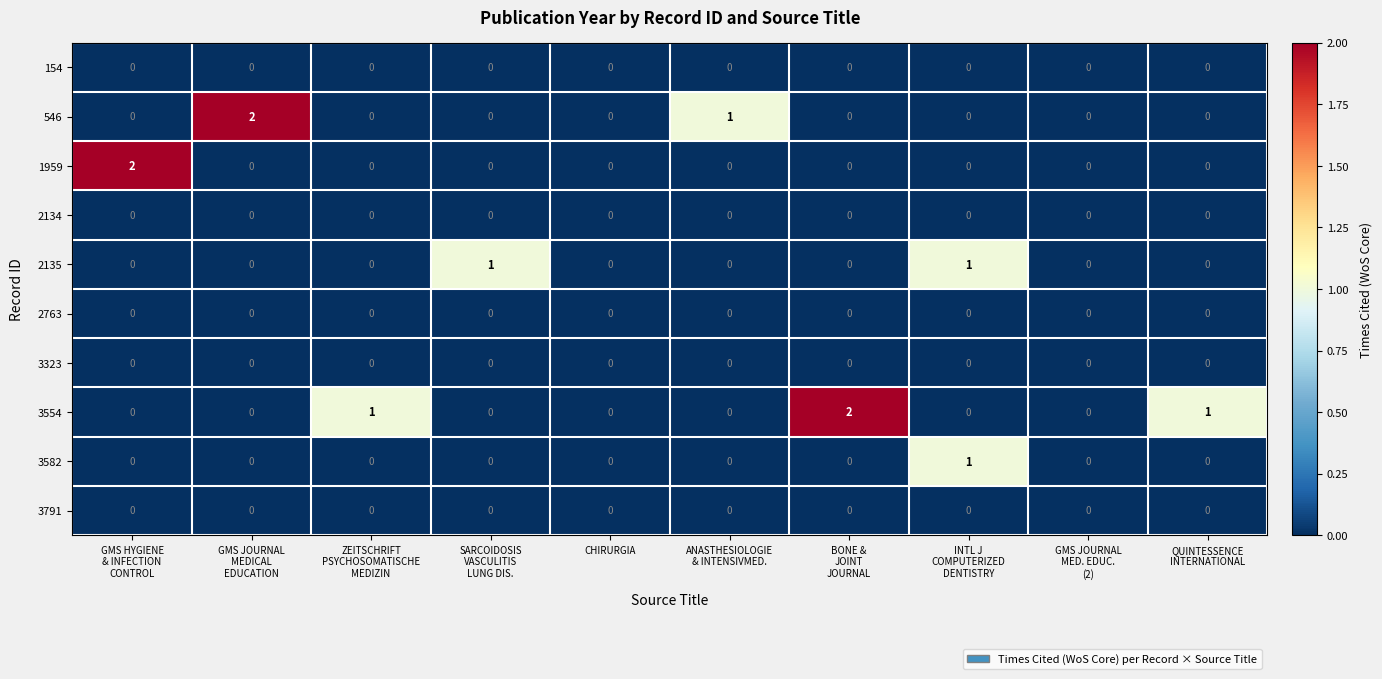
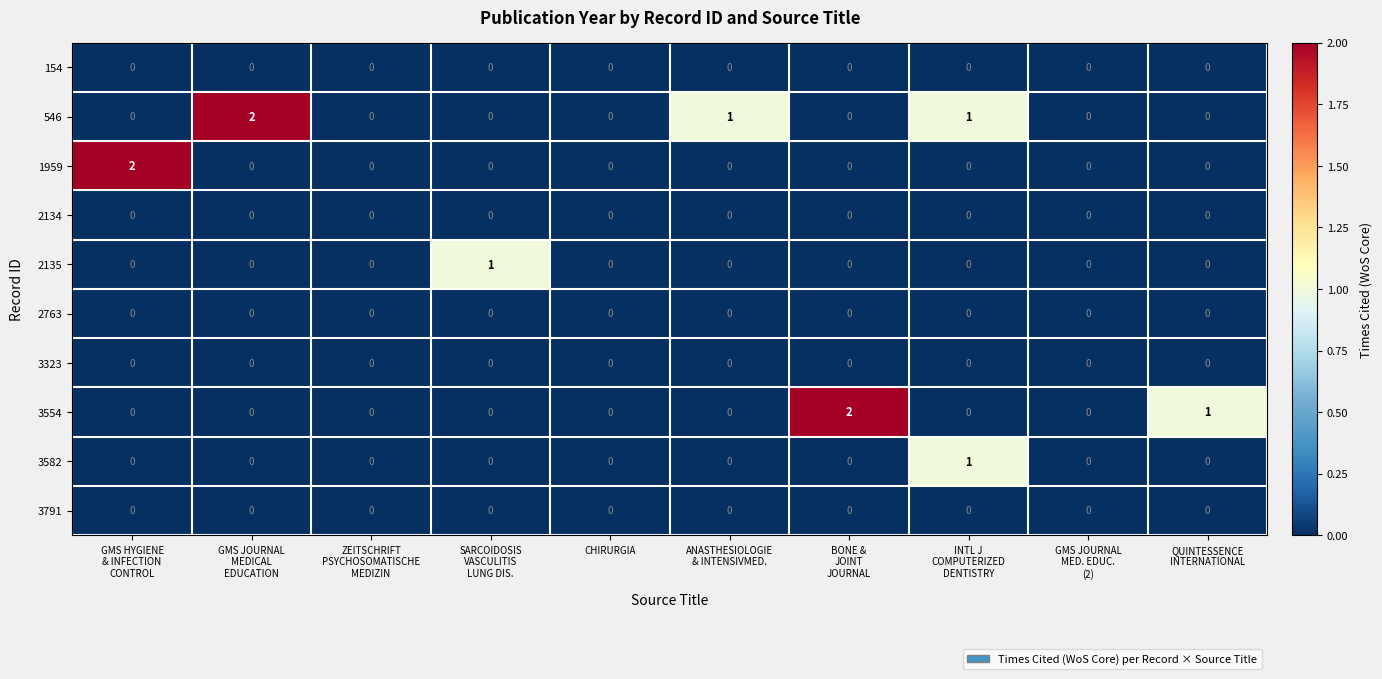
  {
    "154": {
      "GMS HYGIENE & INFECTION CONTROL": 0,
      "GMS JOURNAL MEDICAL EDUCATION": 0,
      "ZEITSCHRIFT PSYCHOSOMATISCHE MEDIZIN": 0,
      "SARCOIDOSIS VASCULITIS LUNG DIS.": 0,
      "CHIRURGIA": 0,
      "ANASTHESIOLOGIE & INTENSIVMED.": 0,
      "BONE & JOINT JOURNAL": 0,
      "INTL J COMPUTERIZED DENTISTRY": 0,
      "GMS JOURNAL MED. EDUC. (2)": 0,
      "QUINTESSENCE INTERNATIONAL": 0
    },
    "546": {
      "GMS HYGIENE & INFECTION CONTROL": 0,
      "GMS JOURNAL MEDICAL EDUCATION": 2,
      "ZEITSCHRIFT PSYCHOSOMATISCHE MEDIZIN": 0,
      "SARCOIDOSIS VASCULITIS LUNG DIS.": 0,
      "CHIRURGIA": 0,
      "ANASTHESIOLOGIE & INTENSIVMED.": 1,
      "BONE & JOINT JOURNAL": 0,
-     "INTL J COMPUTERIZED DENTISTRY": 0,
+     "INTL J COMPUTERIZED DENTISTRY": 1,
      "GMS JOURNAL MED. EDUC. (2)": 0,
      "QUINTESSENCE INTERNATIONAL": 0
    },
    "1959": {
      "GMS HYGIENE & INFECTION CONTROL": 2,
      "GMS JOURNAL MEDICAL EDUCATION": 0,
      "ZEITSCHRIFT PSYCHOSOMATISCHE MEDIZIN": 0,
      "SARCOIDOSIS VASCULITIS LUNG DIS.": 0,
      "CHIRURGIA": 0,
      "ANASTHESIOLOGIE & INTENSIVMED.": 0,
      "BONE & JOINT JOURNAL": 0,
      "INTL J COMPUTERIZED DENTISTRY": 0,
      "GMS JOURNAL MED. EDUC. (2)": 0,
      "QUINTESSENCE INTERNATIONAL": 0
    },
    "2134": {
      "GMS HYGIENE & INFECTION CONTROL": 0,
      "GMS JOURNAL MEDICAL EDUCATION": 0,
      "ZEITSCHRIFT PSYCHOSOMATISCHE MEDIZIN": 0,
      "SARCOIDOSIS VASCULITIS LUNG DIS.": 0,
      "CHIRURGIA": 0,
      "ANASTHESIOLOGIE & INTENSIVMED.": 0,
      "BONE & JOINT JOURNAL": 0,
      "INTL J COMPUTERIZED DENTISTRY": 0,
      "GMS JOURNAL MED. EDUC. (2)": 0,
      "QUINTESSENCE INTERNATIONAL": 0
    },
    "2135": {
      "GMS HYGIENE & INFECTION CONTROL": 0,
      "GMS JOURNAL MEDICAL EDUCATION": 0,
      "ZEITSCHRIFT PSYCHOSOMATISCHE MEDIZIN": 0,
      "SARCOIDOSIS VASCULITIS LUNG DIS.": 1,
      "CHIRURGIA": 0,
      "ANASTHESIOLOGIE & INTENSIVMED.": 0,
      "BONE & JOINT JOURNAL": 0,
-     "INTL J COMPUTERIZED DENTISTRY": 1,
+     "INTL J COMPUTERIZED DENTISTRY": 0,
      "GMS JOURNAL MED. EDUC. (2)": 0,
      "QUINTESSENCE INTERNATIONAL": 0
    },
    "2763": {
      "GMS HYGIENE & INFECTION CONTROL": 0,
      "GMS JOURNAL MEDICAL EDUCATION": 0,
      "ZEITSCHRIFT PSYCHOSOMATISCHE MEDIZIN": 0,
      "SARCOIDOSIS VASCULITIS LUNG DIS.": 0,
      "CHIRURGIA": 0,
      "ANASTHESIOLOGIE & INTENSIVMED.": 0,
      "BONE & JOINT JOURNAL": 0,
      "INTL J COMPUTERIZED DENTISTRY": 0,
      "GMS JOURNAL MED. EDUC. (2)": 0,
      "QUINTESSENCE INTERNATIONAL": 0
    },
    "3323": {
      "GMS HYGIENE & INFECTION CONTROL": 0,
      "GMS JOURNAL MEDICAL EDUCATION": 0,
      "ZEITSCHRIFT PSYCHOSOMATISCHE MEDIZIN": 0,
      "SARCOIDOSIS VASCULITIS LUNG DIS.": 0,
      "CHIRURGIA": 0,
      "ANASTHESIOLOGIE & INTENSIVMED.": 0,
      "BONE & JOINT JOURNAL": 0,
      "INTL J COMPUTERIZED DENTISTRY": 0,
      "GMS JOURNAL MED. EDUC. (2)": 0,
      "QUINTESSENCE INTERNATIONAL": 0
    },
    "3554": {
      "GMS HYGIENE & INFECTION CONTROL": 0,
      "GMS JOURNAL MEDICAL EDUCATION": 0,
-     "ZEITSCHRIFT PSYCHOSOMATISCHE MEDIZIN": 1,
+     "ZEITSCHRIFT PSYCHOSOMATISCHE MEDIZIN": 0,
      "SARCOIDOSIS VASCULITIS LUNG DIS.": 0,
      "CHIRURGIA": 0,
      "ANASTHESIOLOGIE & INTENSIVMED.": 0,
      "BONE & JOINT JOURNAL": 2,
      "INTL J COMPUTERIZED DENTISTRY": 0,
      "GMS JOURNAL MED. EDUC. (2)": 0,
      "QUINTESSENCE INTERNATIONAL": 1
    },
    "3582": {
      "GMS HYGIENE & INFECTION CONTROL": 0,
      "GMS JOURNAL MEDICAL EDUCATION": 0,
      "ZEITSCHRIFT PSYCHOSOMATISCHE MEDIZIN": 0,
      "SARCOIDOSIS VASCULITIS LUNG DIS.": 0,
      "CHIRURGIA": 0,
      "ANASTHESIOLOGIE & INTENSIVMED.": 0,
      "BONE & JOINT JOURNAL": 0,
      "INTL J COMPUTERIZED DENTISTRY": 1,
      "GMS JOURNAL MED. EDUC. (2)": 0,
      "QUINTESSENCE INTERNATIONAL": 0
    },
    "3791": {
      "GMS HYGIENE & INFECTION CONTROL": 0,
      "GMS JOURNAL MEDICAL EDUCATION": 0,
      "ZEITSCHRIFT PSYCHOSOMATISCHE MEDIZIN": 0,
      "SARCOIDOSIS VASCULITIS LUNG DIS.": 0,
      "CHIRURGIA": 0,
      "ANASTHESIOLOGIE & INTENSIVMED.": 0,
      "BONE & JOINT JOURNAL": 0,
      "INTL J COMPUTERIZED DENTISTRY": 0,
      "GMS JOURNAL MED. EDUC. (2)": 0,
      "QUINTESSENCE INTERNATIONAL": 0
    }
  }
